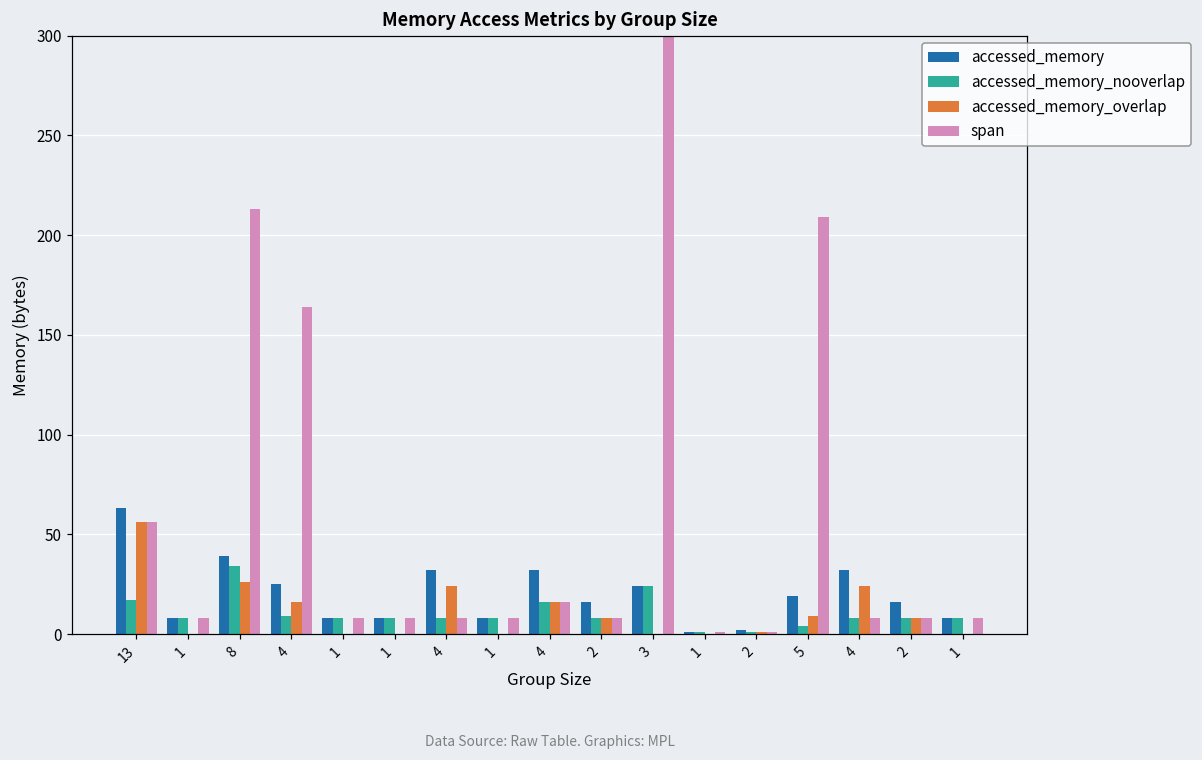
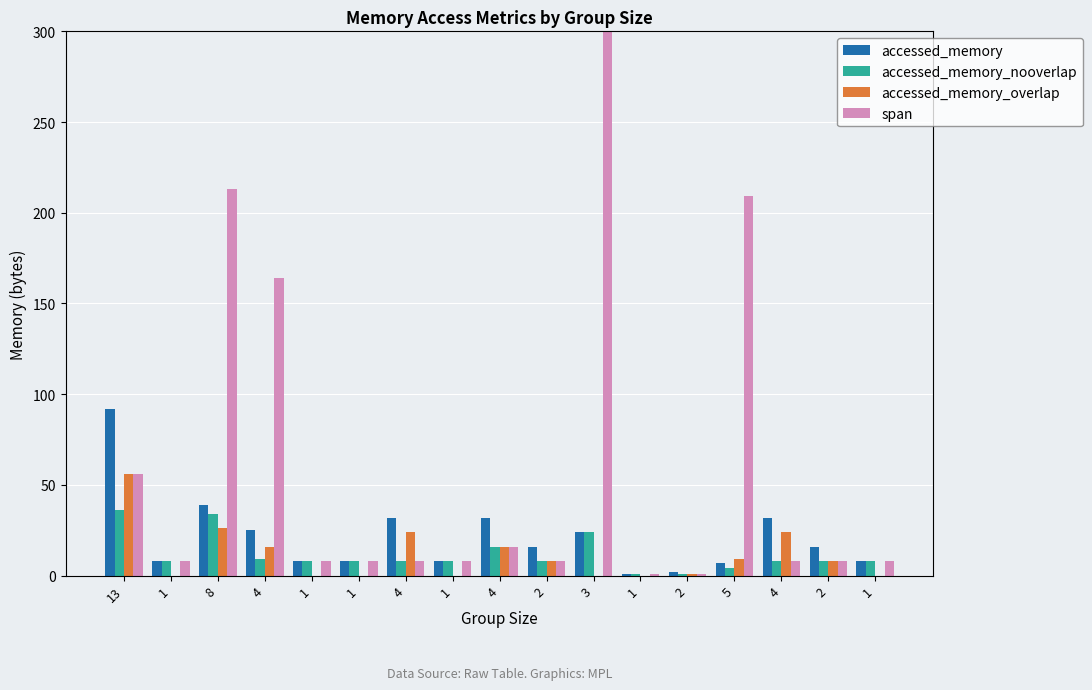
  {
    "accessed_memory": {
-     "13": 63,
+     "13": 92,
      "8": 39,
      "3": 24,
-     "5": 19
+     "5": 7
    },
    "accessed_memory_nooverlap": {
-     "13": 17,
+     "13": 36,
      "8": 34,
      "3": 24,
      "5": 4
    },
    "accessed_memory_overlap": {
      "13": 56,
      "8": 26,
      "3": 0,
      "5": 9
    },
    "span": {
      "13": 56,
      "8": 213,
      "5": 209
    }
  }
